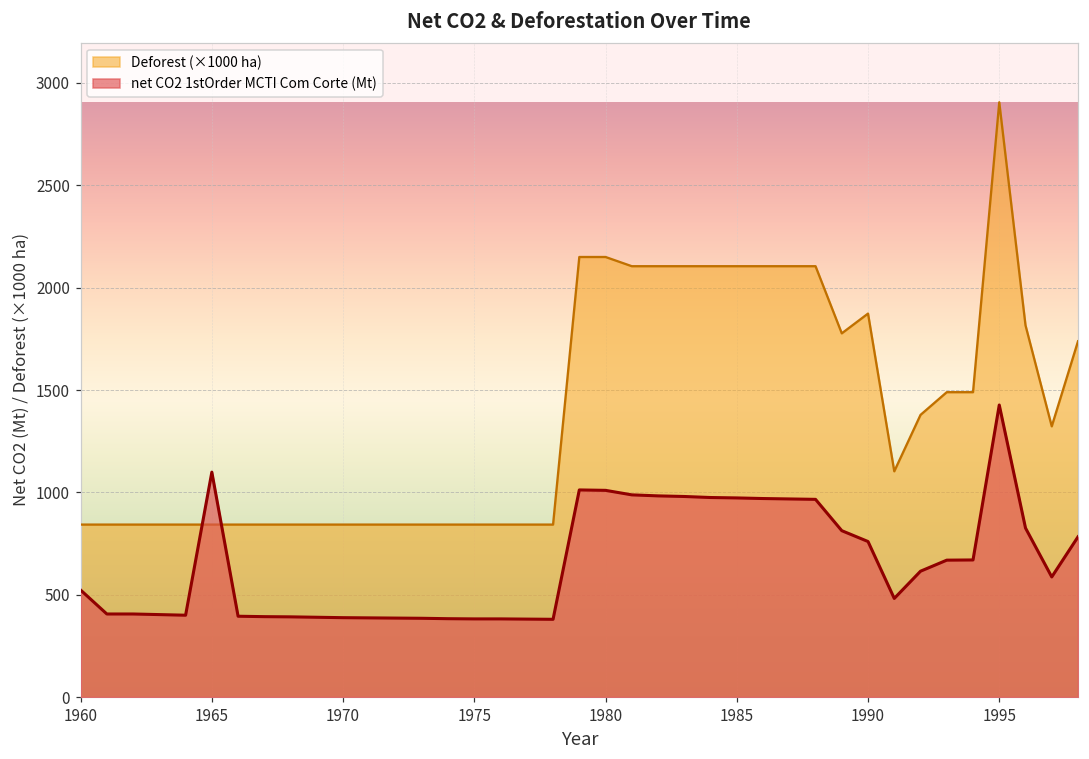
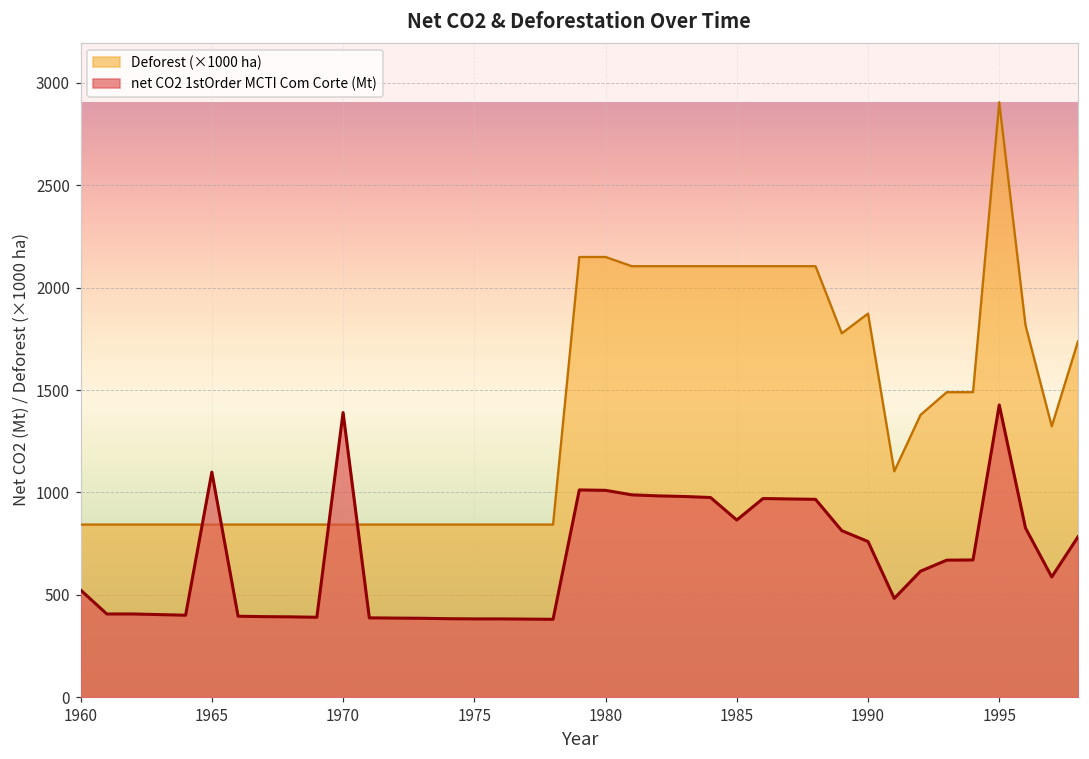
  {
    "Deforest (×1000 ha)": {
      "1960": 840,
      "1965": 840,
      "1970": 840,
      "1975": 840,
      "1980": 2150,
      "1985": 2110,
      "1990": 1870,
      "1995": 2910
    },
    "net CO2 1stOrder MCTI Com Corte (Mt)": {
      "1960": 520,
      "1965": 1100,
-     "1970": 390,
+     "1970": 1390,
      "1975": 380,
      "1980": 1010,
-     "1985": 970,
+     "1985": 870,
      "1990": 760,
      "1995": 1430
    }
  }
